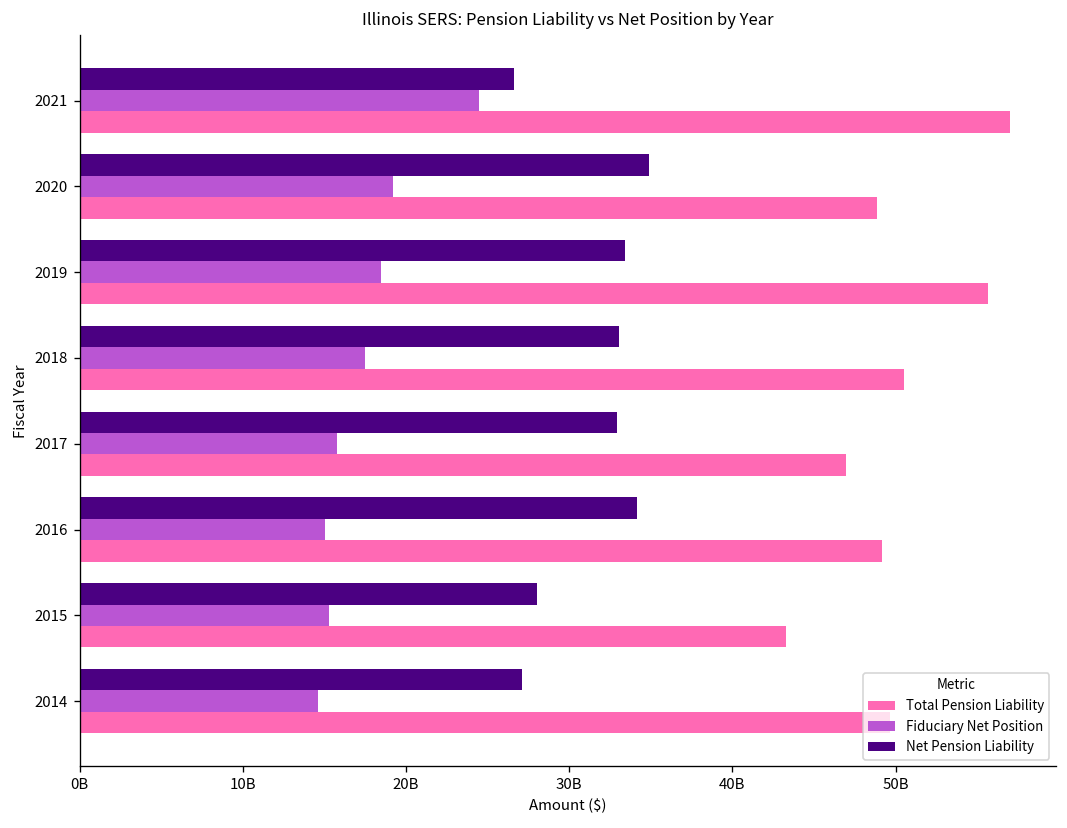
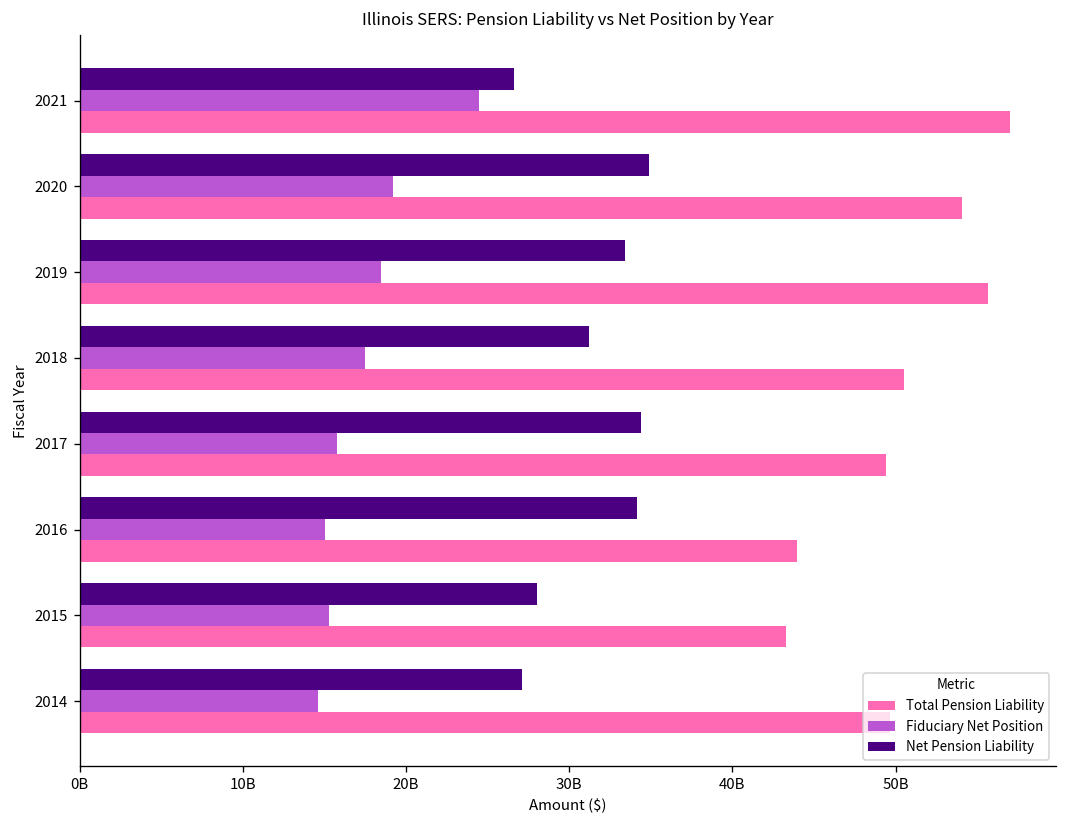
  {
    "Total Pension Liability": {
      "2021": 57000000000,
-     "2020": 48900000000,
+     "2020": 54100000000,
      "2019": 55700000000,
      "2018": 50500000000,
-     "2017": 47000000000,
-     "2016": 49200000000,
+     "2017": 49400000000,
+     "2016": 44000000000,
      "2015": 43300000000
    },
    "Fiduciary Net Position": {
      "2021": 24500000000,
      "2020": 19200000000,
      "2019": 18500000000,
      "2018": 17500000000,
      "2017": 15800000000,
      "2016": 15000000000,
      "2015": 15300000000,
      "2014": 14600000000
    },
    "Net Pension Liability": {
      "2021": 26600000000,
      "2020": 34900000000,
      "2019": 33400000000,
-     "2018": 33100000000,
-     "2017": 32900000000,
+     "2018": 31200000000,
+     "2017": 34400000000,
      "2016": 34100000000,
      "2015": 28000000000,
      "2014": 27100000000
    }
  }
